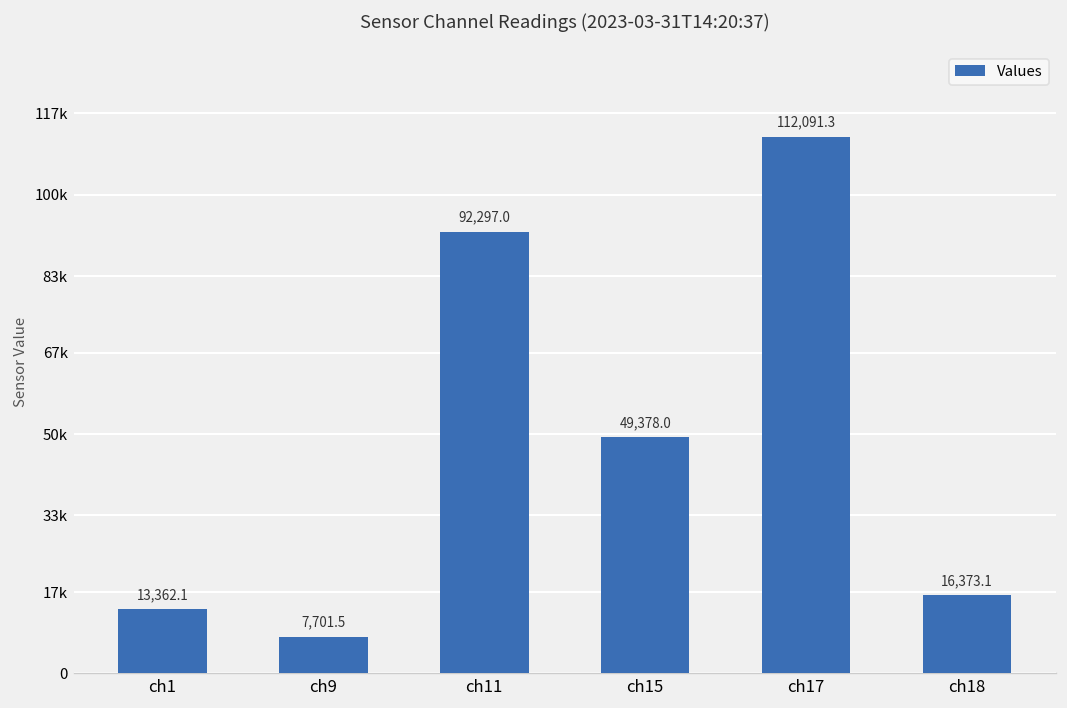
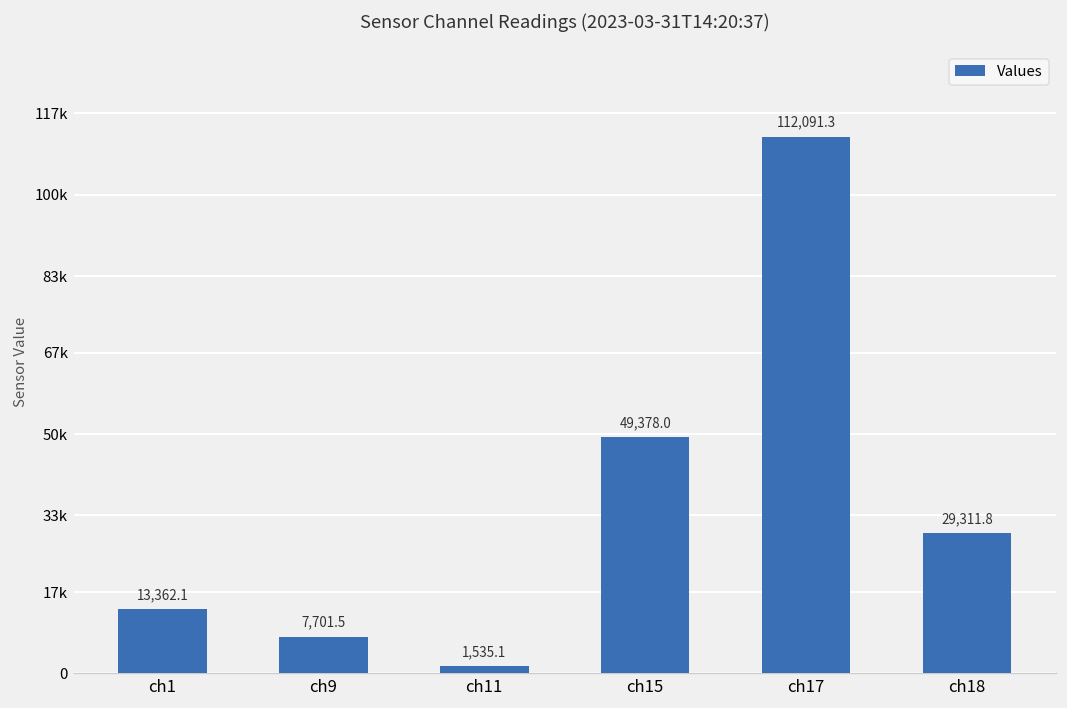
  {
    "ch1": "13,362.1",
    "ch9": "7,701.5",
-   "ch11": "92,297.0",
+   "ch11": "1,535.1",
    "ch15": "49,378.0",
    "ch17": "112,091.3",
-   "ch18": "16,373.1"
+   "ch18": "29,311.8"
  }
